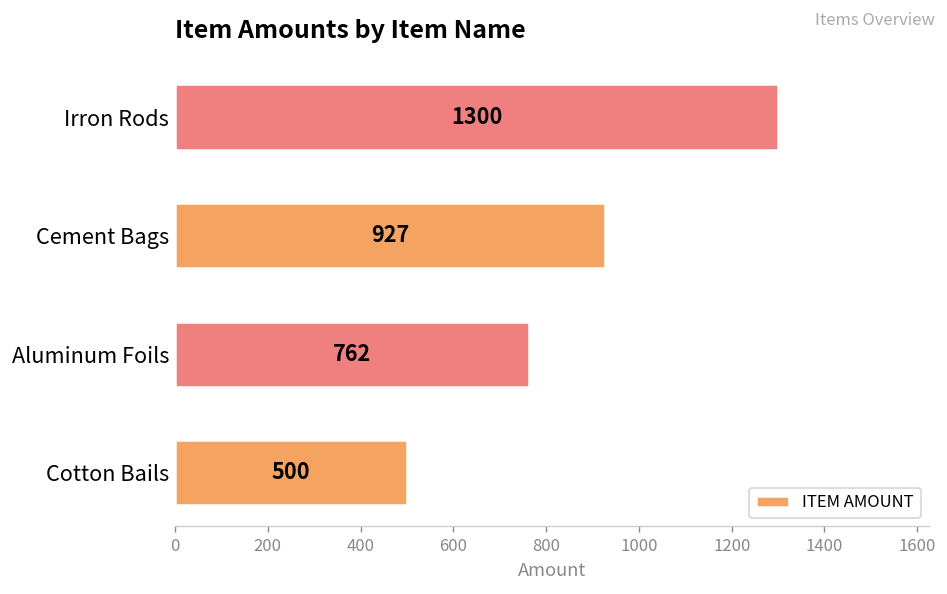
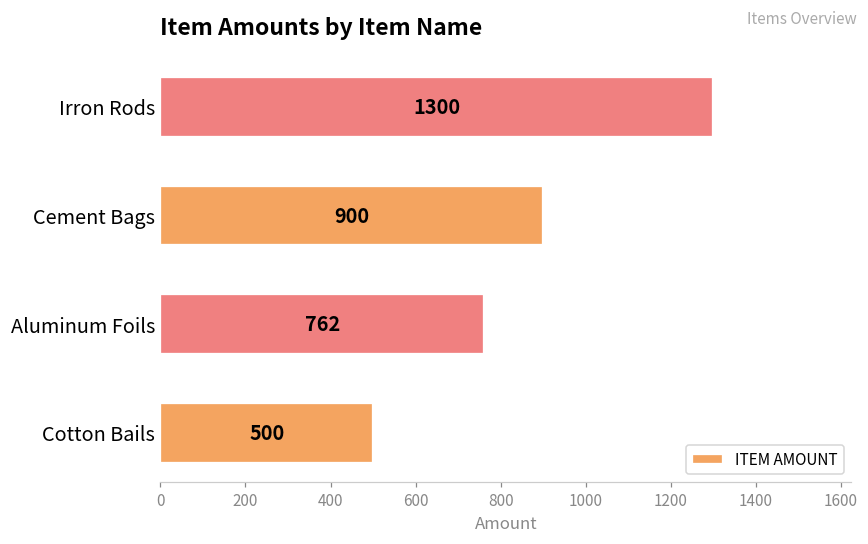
  {
    "Irron Rods": 1300,
-   "Cement Bags": 927,
+   "Cement Bags": 900,
    "Aluminum Foils": 762,
    "Cotton Bails": 500
  }
